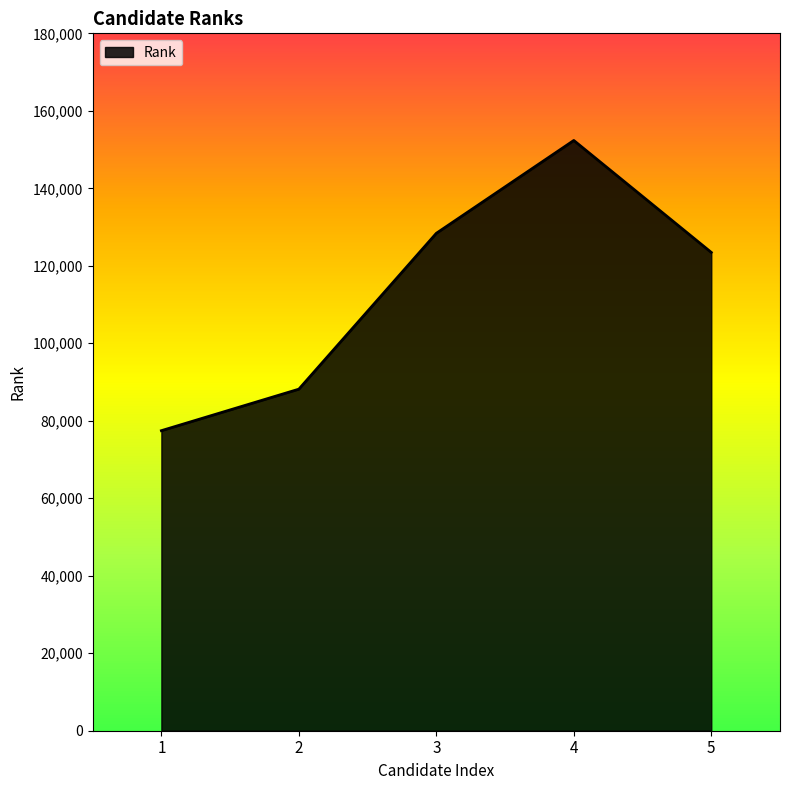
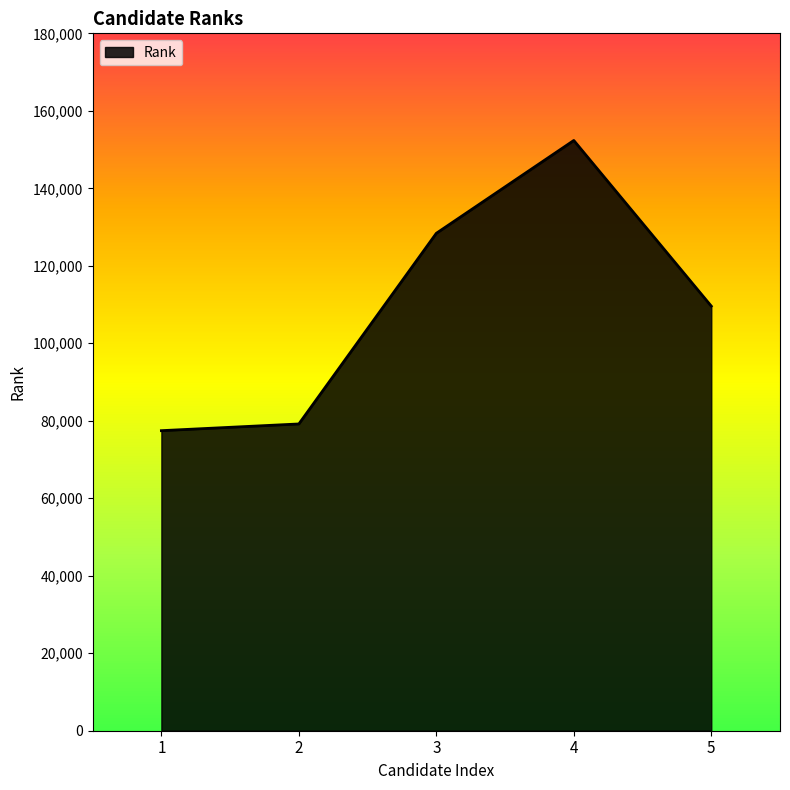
  {
    "1": "77,000",
-   "2": "88,000",
+   "2": "79,000",
    "3": "128,000",
    "4": "152,000",
-   "5": "123,000"
+   "5": "110,000"
  }
